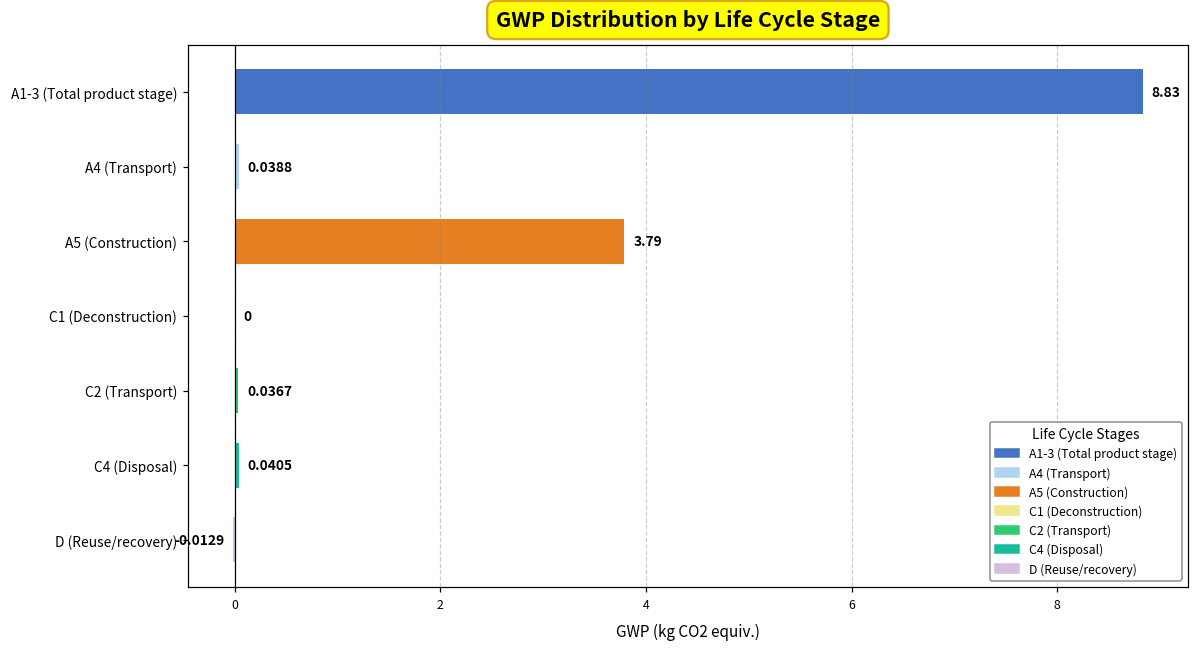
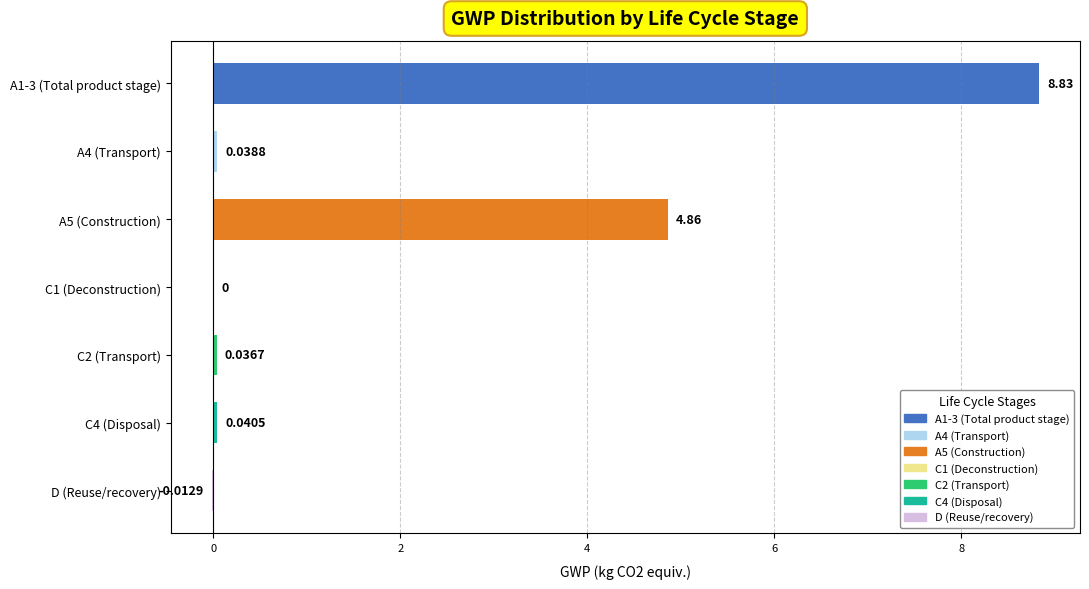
  {
    "A5 (Construction)": {
-     "A5 (Construction)": 3.79
+     "A5 (Construction)": 4.86
    },
    "C1 (Deconstruction)": {
      "C1 (Deconstruction)": 0
    }
  }
